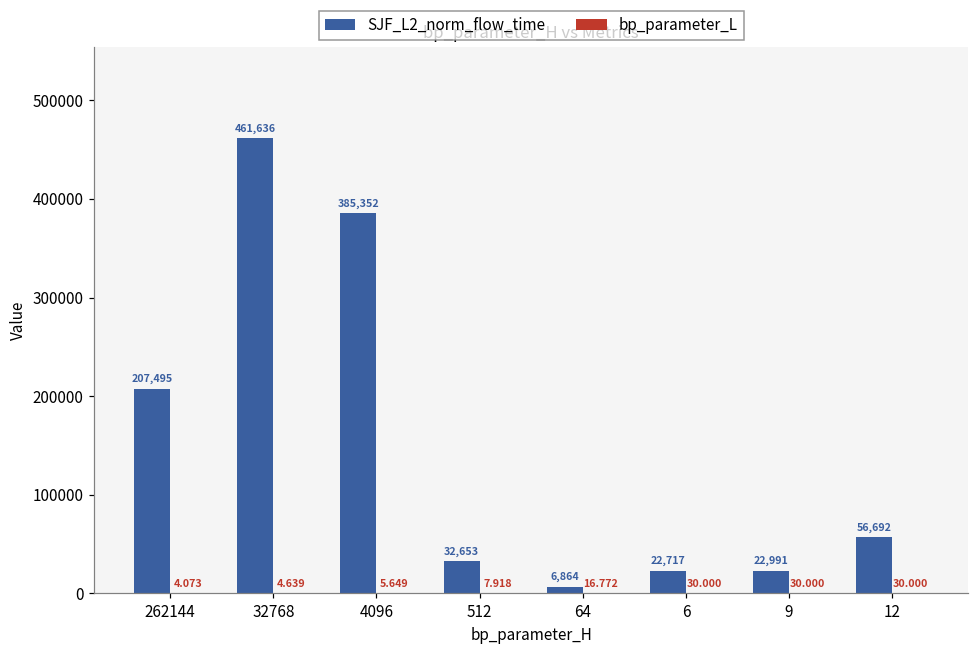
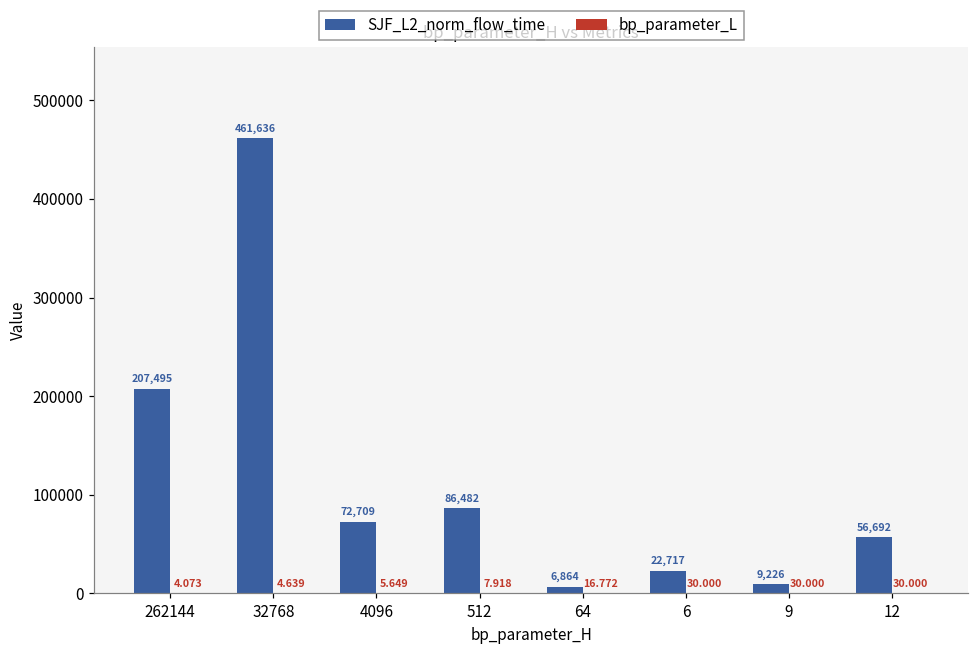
  {
    "SJF_L2_norm_flow_time": {
      "262144": "207,495",
      "32768": "461,636",
-     "4096": "385,352",
-     "512": "32,653",
+     "4096": "72,709",
+     "512": "86,482",
      "64": "6,864",
      "6": "22,717",
-     "9": "22,991",
+     "9": "9,226",
      "12": "56,692"
    },
    "bp_parameter_L": {
      "262144": "4.073",
      "32768": "4.639",
      "4096": "5.649",
      "512": "7.918",
      "64": "16.772",
      "6": "30.000",
      "9": "30.000",
      "12": "30.000"
    }
  }
